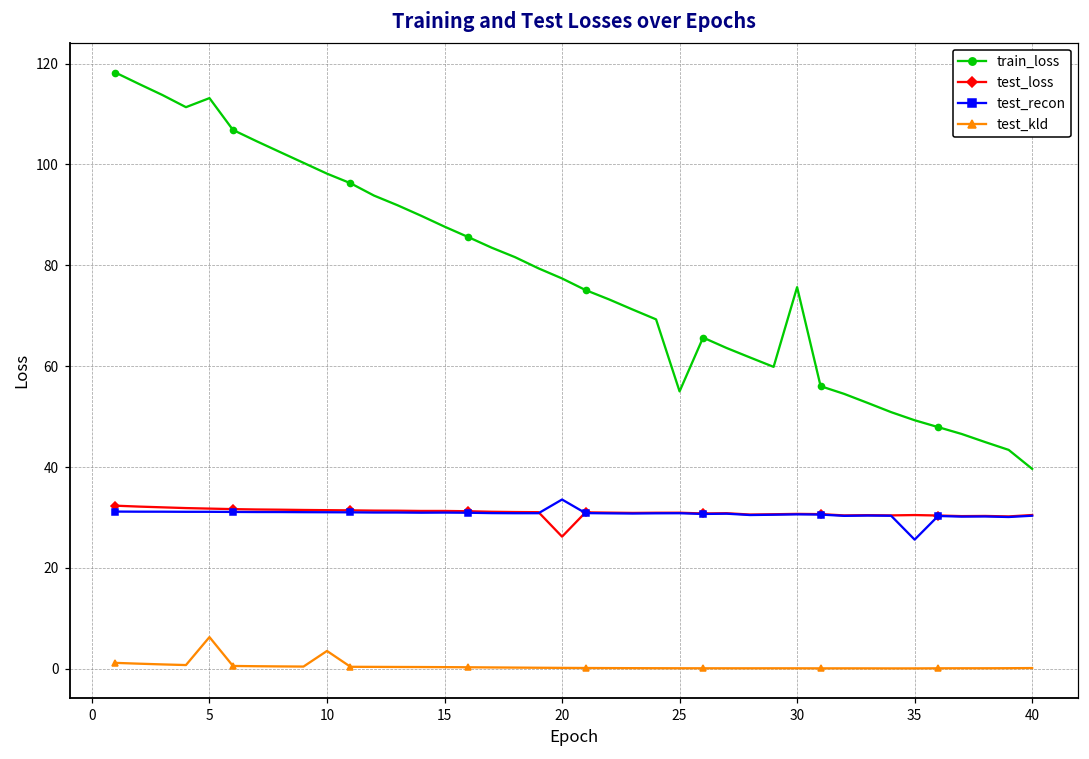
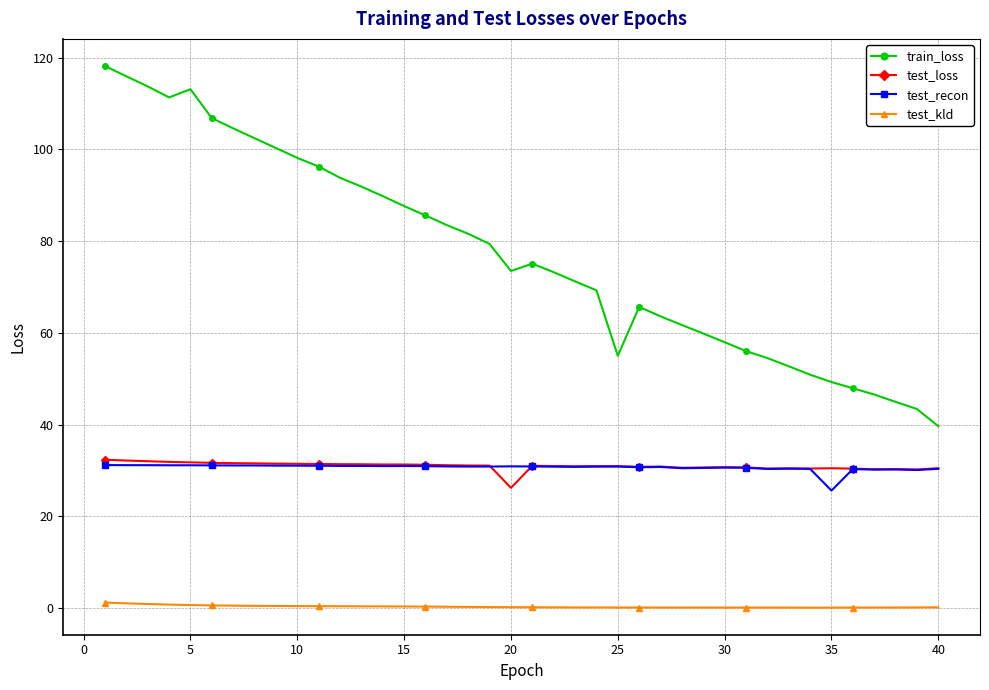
  {
    "train_loss": {
      "5": 113,
      "10": 98,
      "15": 88,
-     "20": 77,
+     "20": 74,
      "25": 55,
-     "30": 76,
+     "30": 58,
      "35": 49,
      "40": 40
    },
    "test_loss": {
      "5": 32,
      "20": 26,
      "35": 30
    },
    "test_recon": {
      "5": 31,
-     "20": 34,
+     "20": 31,
      "35": 26
    },
    "test_kld": {
-     "5": 6,
-     "10": 4,
+     "5": 1,
+     "10": 0,
      "15": 0,
      "20": 0,
      "25": 0,
      "30": 0,
      "35": 0,
      "40": 0
    }
  }
